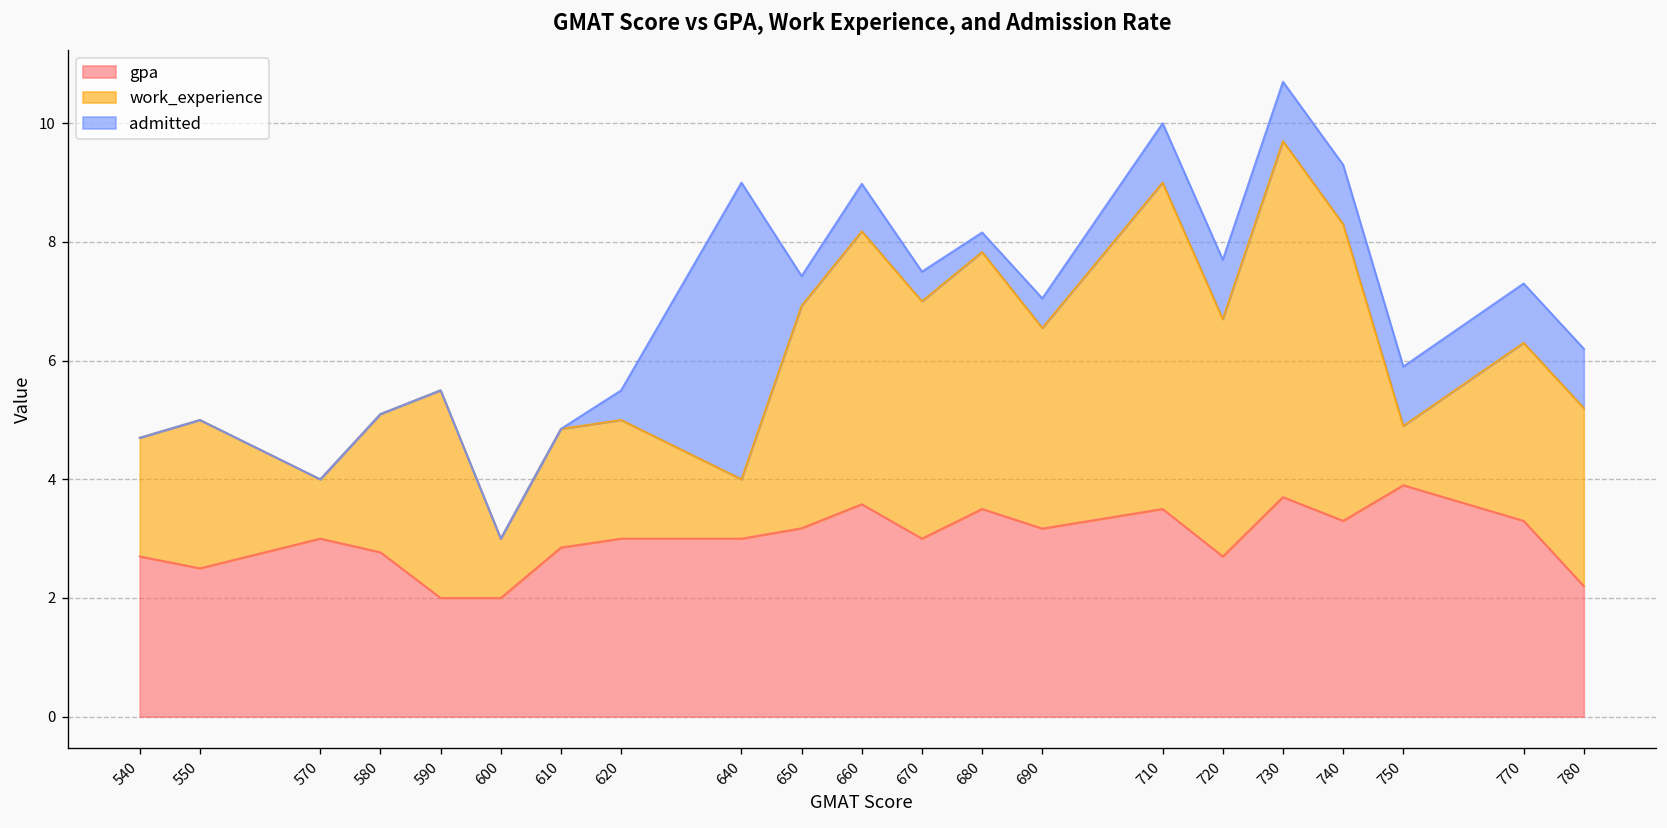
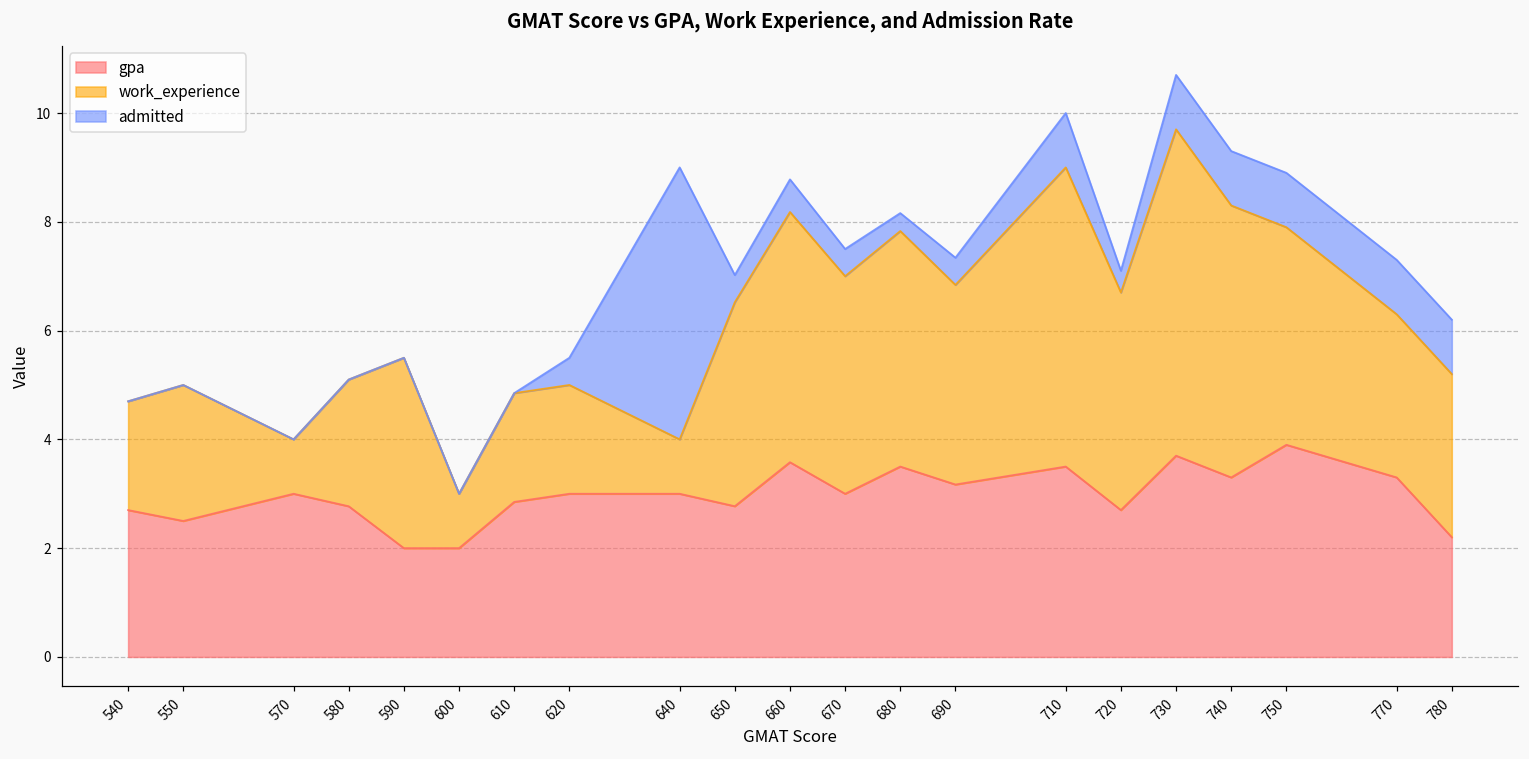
  {
    "gpa": {
      "540": 2.7,
      "550": 2.5,
      "570": 3.0,
      "580": 2.8,
      "590": 2.0,
      "600": 2.0,
      "610": 2.9,
      "620": 3.0,
      "640": 3.0,
-     "650": 3.2,
+     "650": 2.8,
      "660": 3.6,
      "670": 3.0,
      "680": 3.5,
      "690": 3.2,
      "710": 3.5,
      "720": 2.7,
      "730": 3.7,
      "740": 3.3,
      "750": 3.9,
      "770": 3.3,
      "780": 2.2
    },
    "work_experience": {
      "620": 2.0,
      "640": 1.0,
      "650": 3.8,
      "660": 4.6,
      "670": 4.0,
      "680": 4.3,
-     "690": 3.4,
+     "690": 3.7,
      "710": 5.5,
      "720": 4.0,
      "730": 6.0,
      "740": 5.0,
-     "750": 1,
+     "750": 4,
      "770": 3.0,
      "780": 3.0
    },
    "admitted": {
      "620": 0.5,
      "640": 5.0,
      "650": 0.5,
-     "660": 0.8,
+     "660": 0.6,
      "670": 0.5,
      "680": 0.3,
      "690": 0.5,
      "710": 1.0,
-     "720": 1.0,
+     "720": 0.4,
      "730": 1.0,
      "740": 1.0,
      "750": 1.0,
      "770": 1.0,
      "780": 1.0
    }
  }
